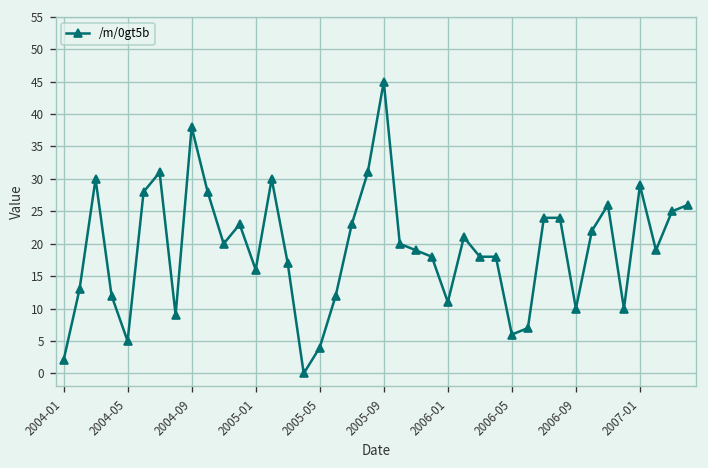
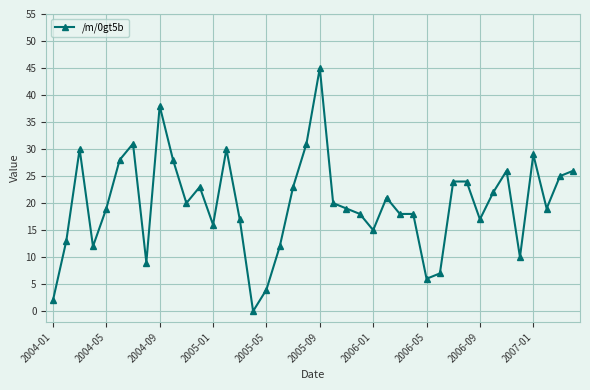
  {
    "2004-01": 2,
-   "2004-05": 5,
+   "2004-05": 19,
    "2004-09": 38,
    "2005-01": 16,
    "2005-05": 4,
    "2005-09": 45,
-   "2006-01": 11,
+   "2006-01": 15,
    "2006-05": 6,
-   "2006-09": 10,
+   "2006-09": 17,
    "2007-01": 29
  }
